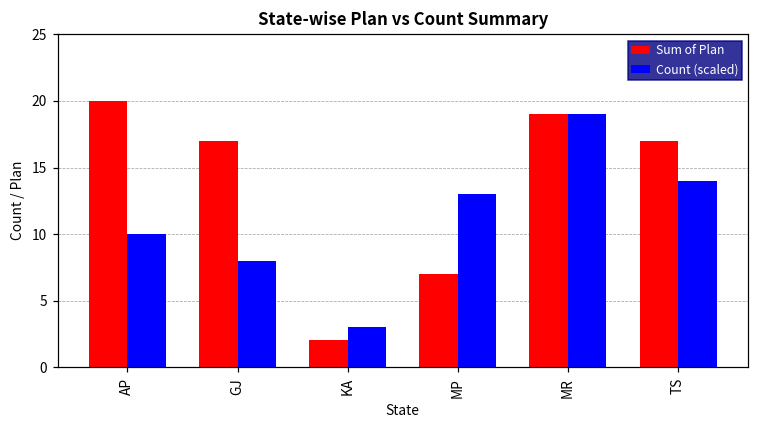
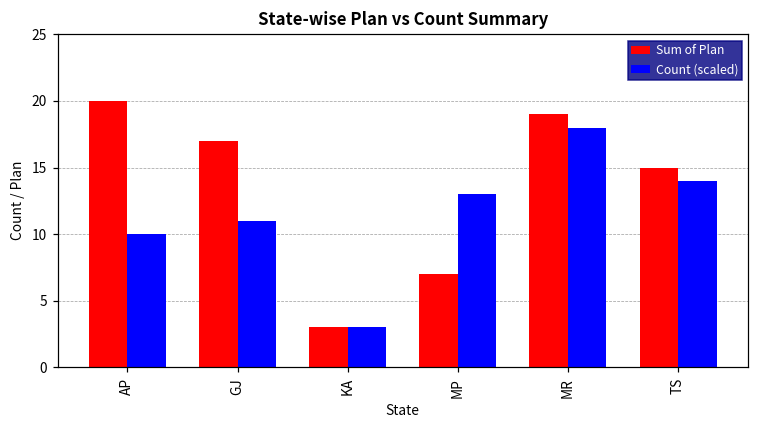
  {
    "Sum of Plan": {
      "AP": 20,
      "GJ": 17,
-     "KA": 2,
+     "KA": 3,
      "MP": 7,
      "MR": 19,
-     "TS": 17
+     "TS": 15
    },
    "Count (scaled)": {
      "AP": 10,
-     "GJ": 8,
+     "GJ": 11,
      "KA": 3,
      "MP": 13,
-     "MR": 19,
+     "MR": 18,
      "TS": 14
    }
  }
